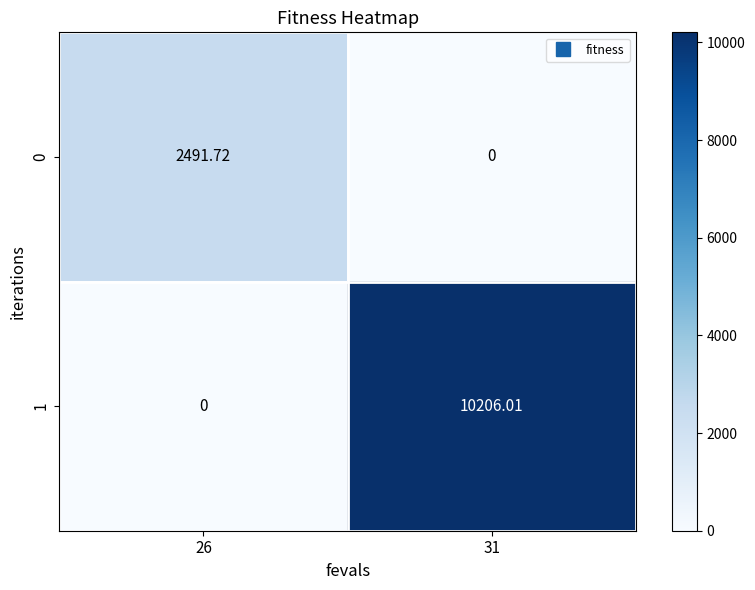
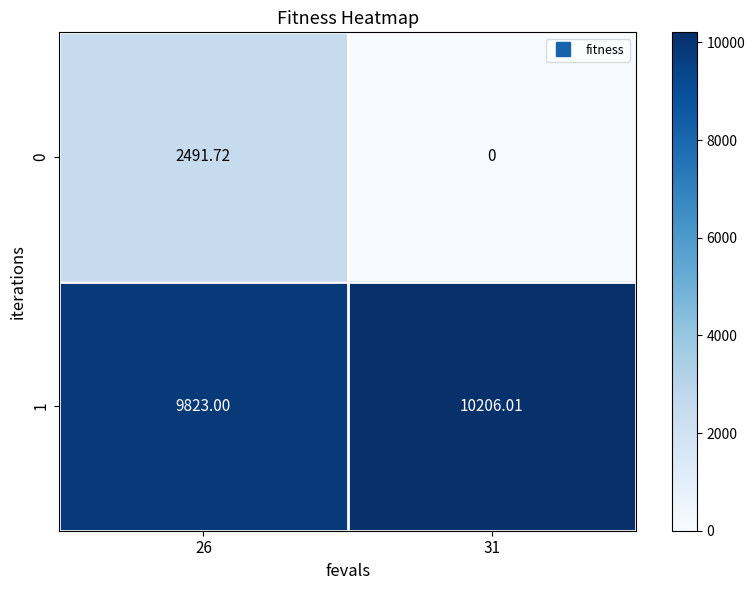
  {
    "0": {
      "26": 2491.72,
      "31": 0
    },
    "1": {
-     "26": 0,
+     "26": 9823.00,
      "31": 10206.01
    }
  }
